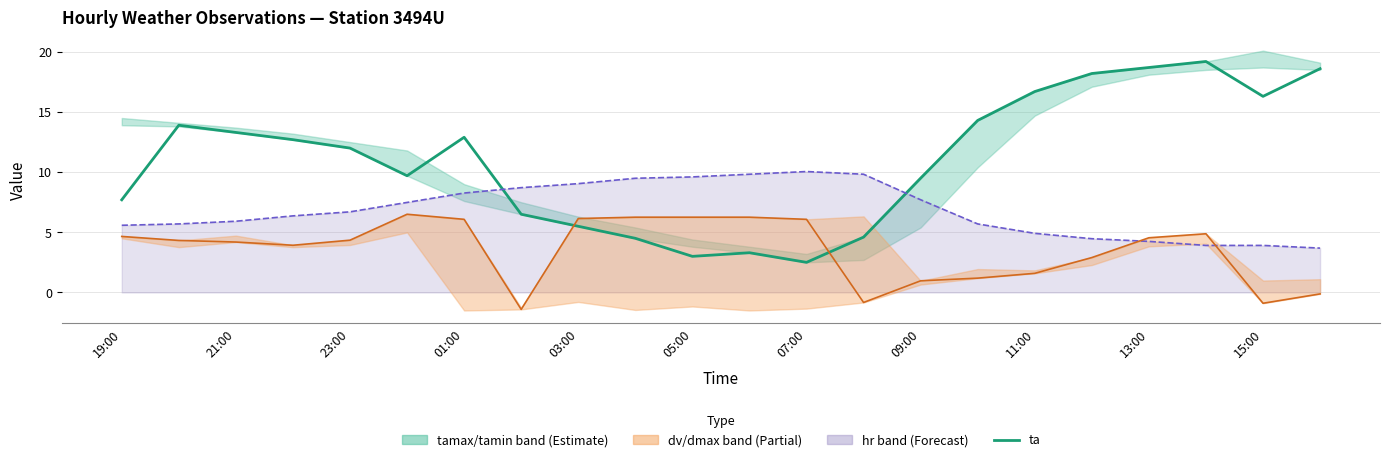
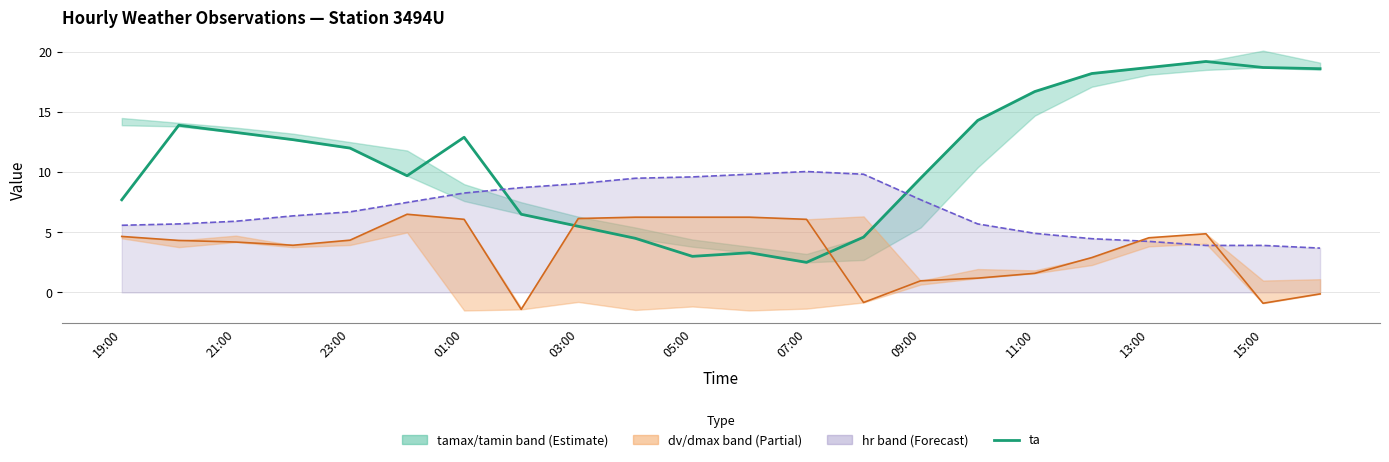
  {
    "ta": {
      "19:00": 7.7,
      "21:00": 13.3,
      "23:00": 12.0,
      "01:00": 12.9,
      "03:00": 5.5,
      "05:00": 3.0,
      "07:00": 2.5,
-     "15:00": 16.3
+     "15:00": 18.7
    }
  }
